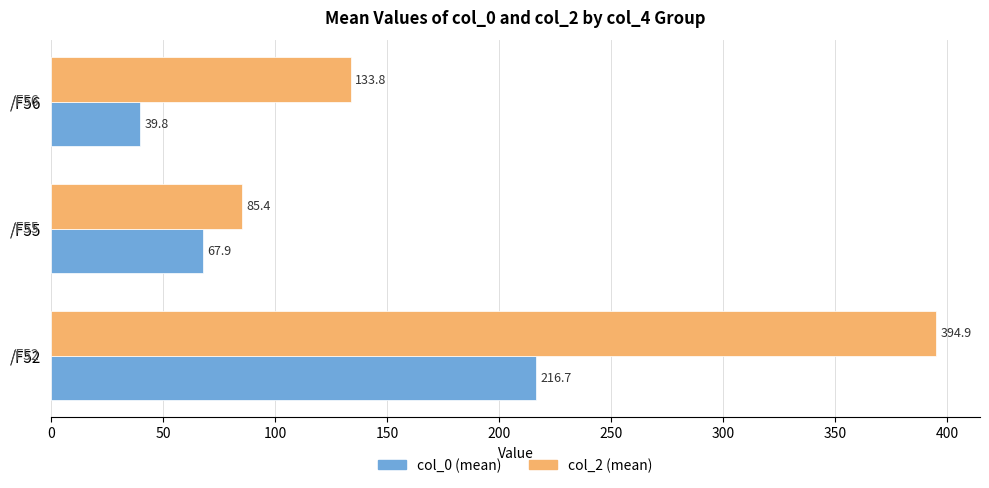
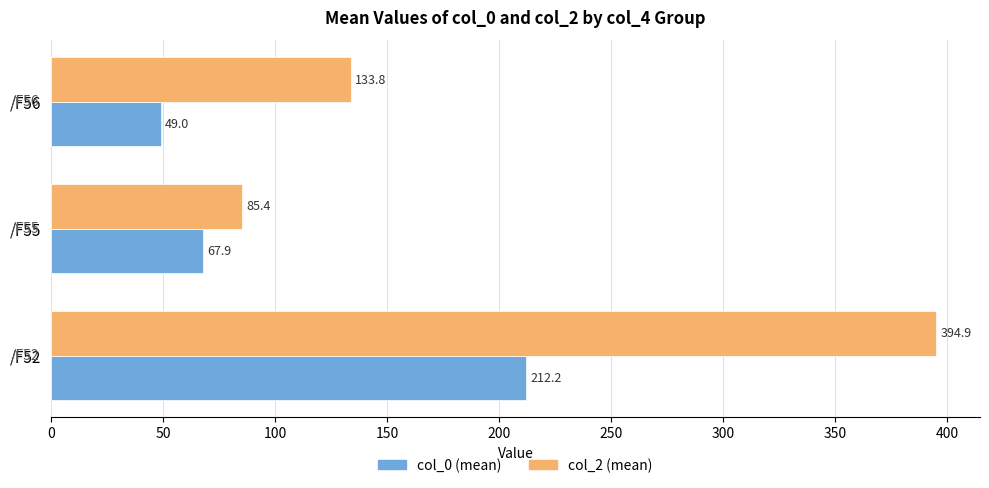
  {
    "col_0 (mean)": {
-     "/F56": 39.8,
+     "/F56": 49.0,
      "/F55": 67.9,
-     "/F52": 216.7
+     "/F52": 212.2
    },
    "col_2 (mean)": {
      "/F56": 133.8,
      "/F55": 85.4,
      "/F52": 394.9
    }
  }
